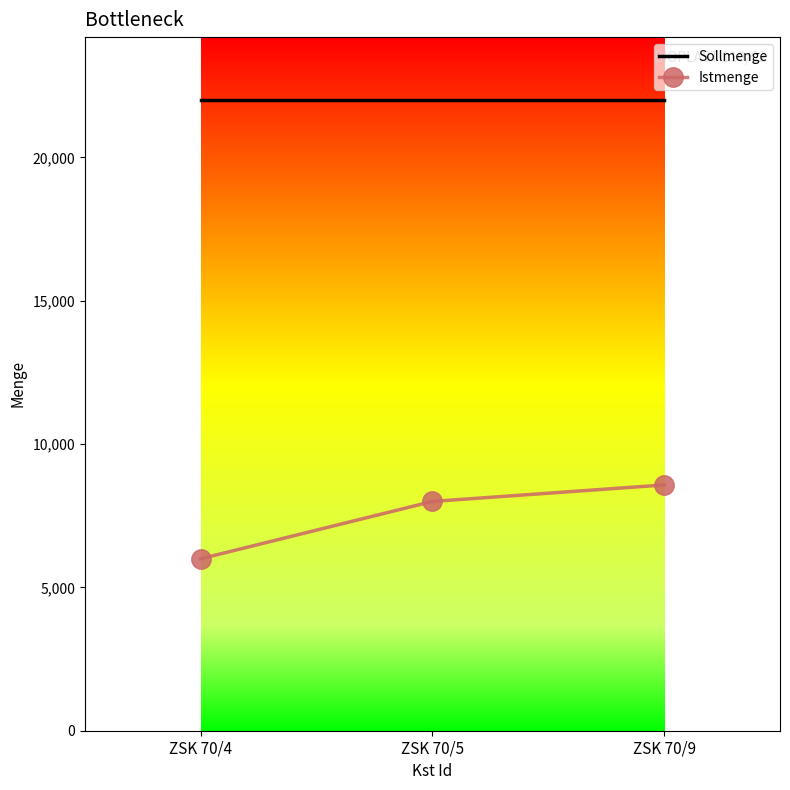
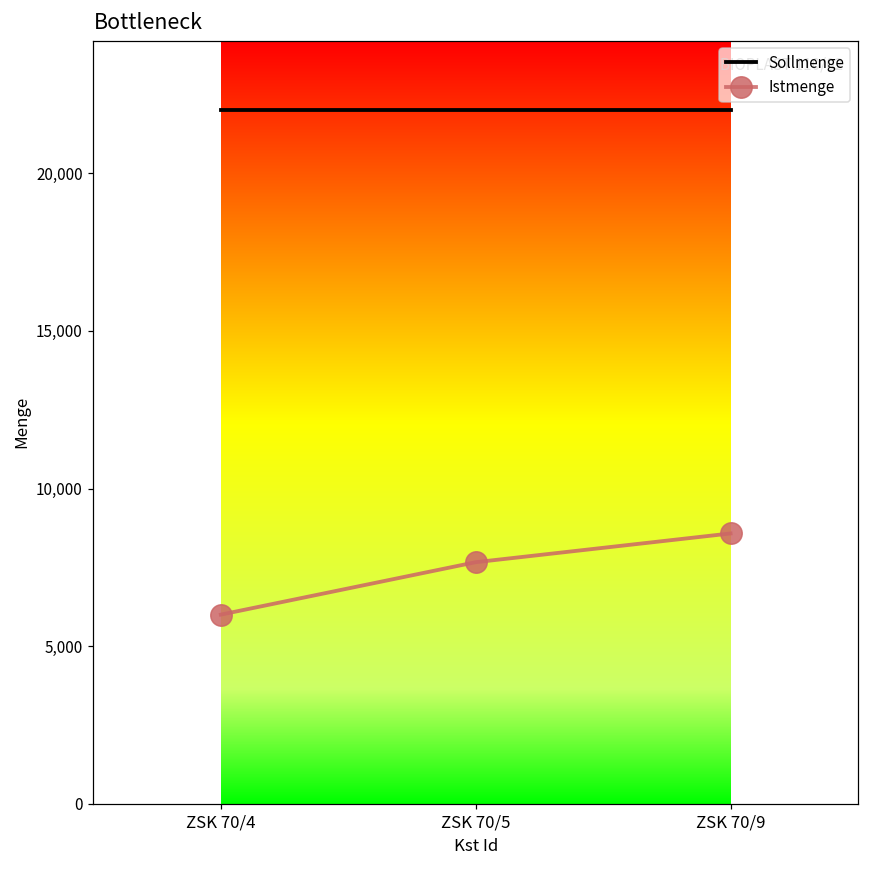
  {
    "Sollmenge": {
      "ZSK 70/4": "22,000",
      "ZSK 70/5": "22,000",
      "ZSK 70/9": "22,000"
    },
    "Istmenge": {
      "ZSK 70/4": "6,000",
-     "ZSK 70/5": "8,000",
+     "ZSK 70/5": "7,700",
      "ZSK 70/9": "8,600"
    }
  }
